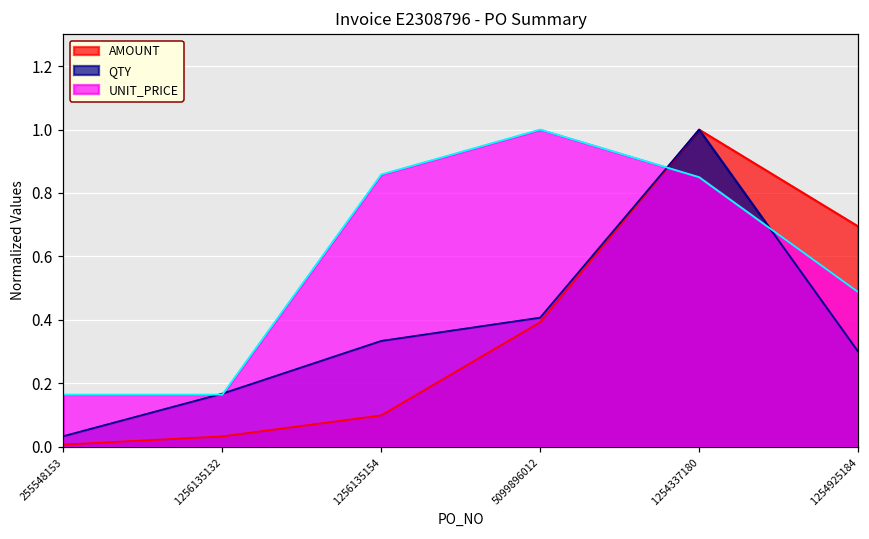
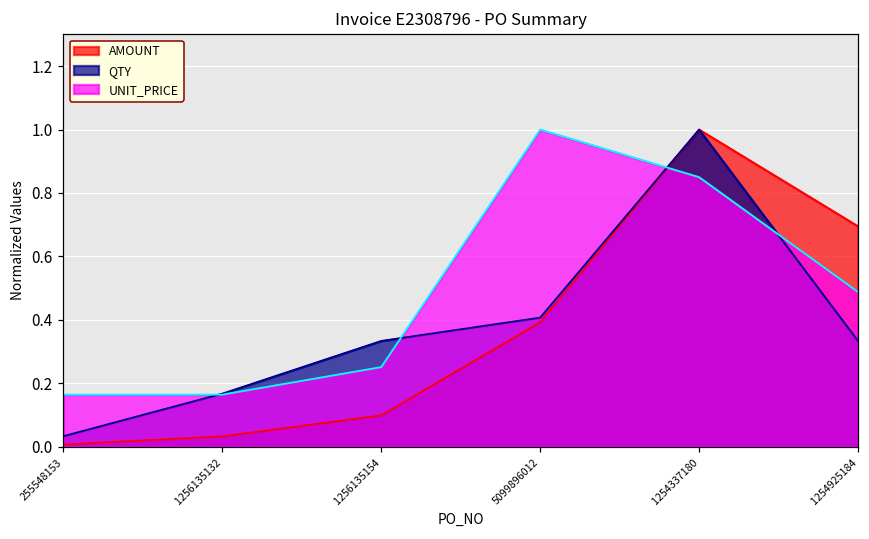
  {
    "AMOUNT": {
      "255548153": 0.01,
      "1256135132": 0.03,
      "1256135154": 0.10,
      "5099896012": 0.39,
      "1254925184": 0.69
    },
    "QTY": {
      "255548153": 0.03,
      "1256135154": 0.33,
      "5099896012": 0.41,
-     "1254925184": 0.30
+     "1254925184": 0.33
    },
    "UNIT_PRICE": {
      "255548153": 0.16,
-     "1256135154": 0.86,
+     "1256135154": 0.25,
      "5099896012": 1.00,
      "1254337180": 0.85,
      "1254925184": 0.49
    }
  }
